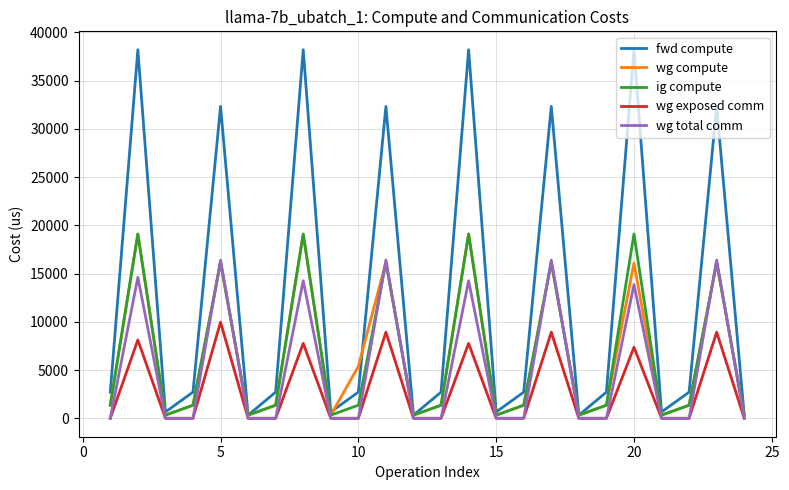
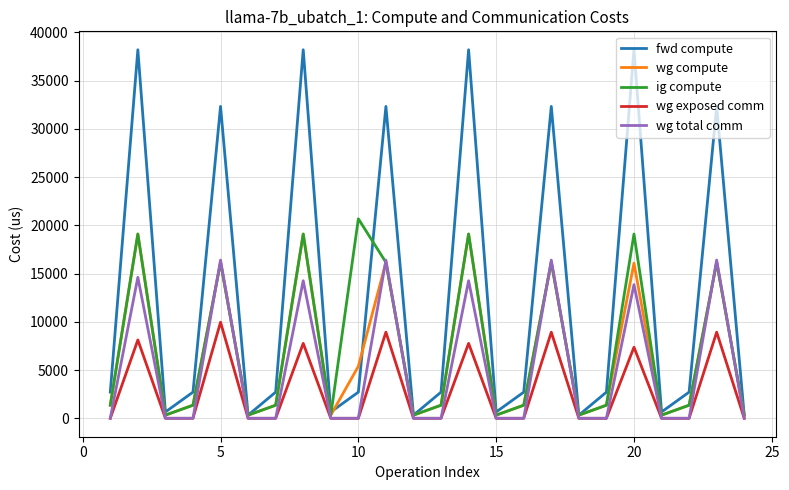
  {
    "fwd compute": {
      "5": 32000,
      "10": 3000,
      "15": 1000
    },
    "wg compute": {
      "10": 5000,
      "20": 16000
    },
    "ig compute": {
-     "10": 1000,
+     "10": 21000,
      "20": 19000
    },
    "wg exposed comm": {
      "5": 10000,
      "20": 7000
    },
    "wg total comm": {
      "20": 14000
    }
  }
